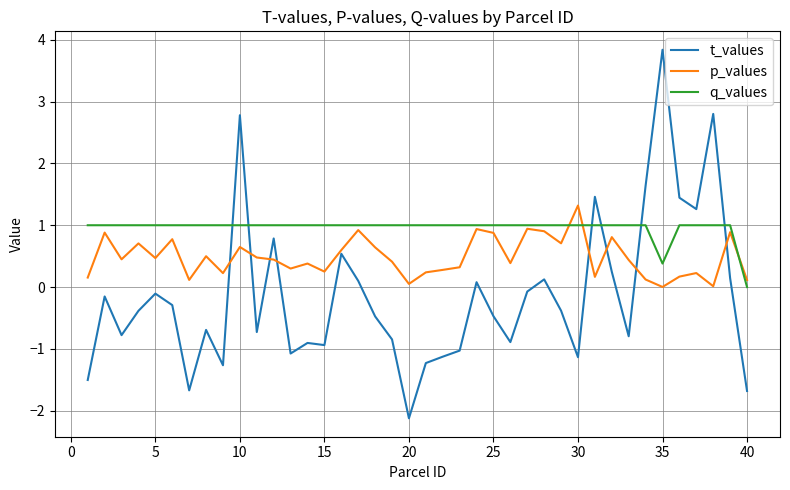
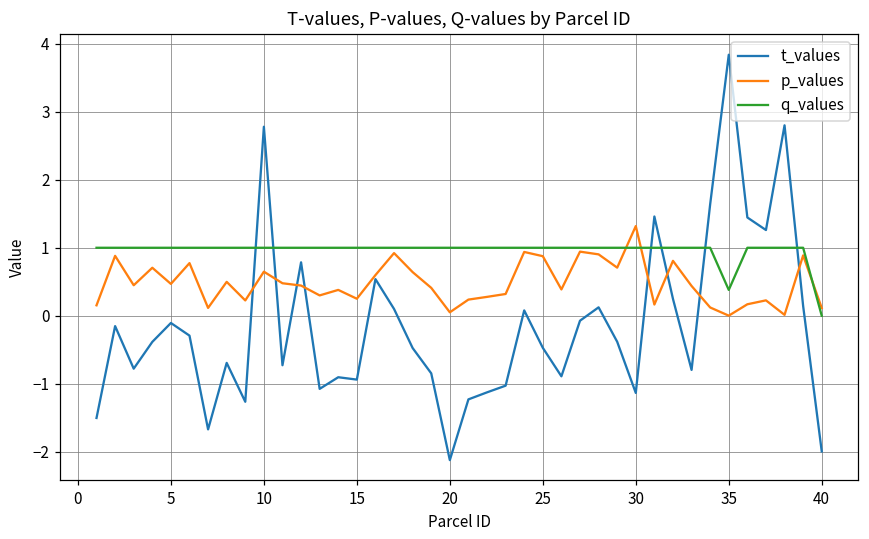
  {
    "t_values": {
      "5": -0.1,
      "10": 2.8,
      "15": -0.9,
      "20": -2.1,
      "25": -0.5,
      "30": -1.1,
      "35": 3.8,
-     "40": -1.7
+     "40": -2.0
    },
    "p_values": {
      "5": 0.5,
      "10": 0.6,
      "15": 0.3,
      "20": 0.1,
      "25": 0.9,
      "30": 1.3,
      "35": 0.0,
      "40": 0.1
    },
    "q_values": {
      "5": 1.0,
      "10": 1.0,
      "15": 1.0,
      "20": 1.0,
      "25": 1.0,
      "30": 1.0,
      "35": 0.4,
      "40": 0.0
    }
  }
